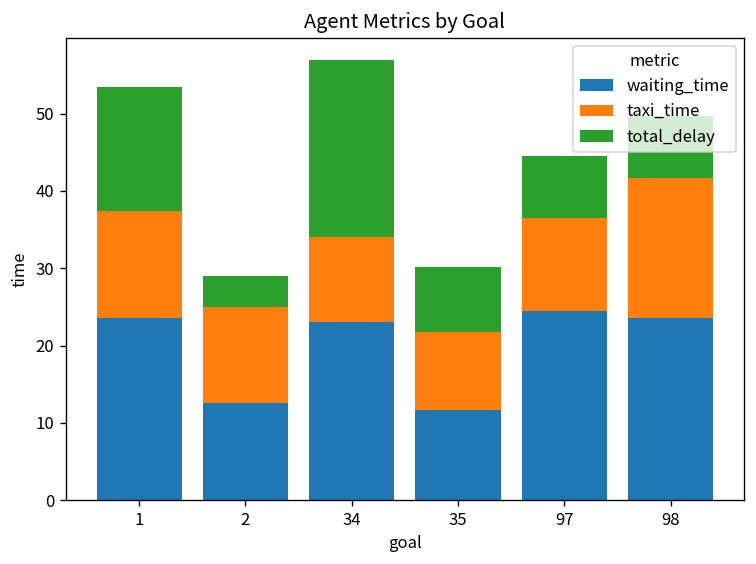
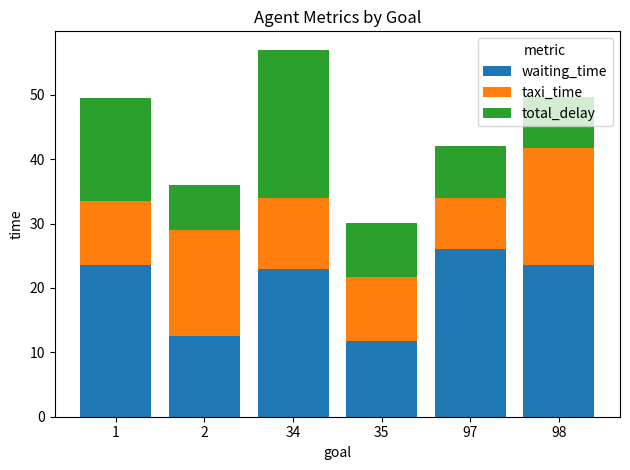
  {
    "waiting_time": {
      "1": 24,
      "2": 13,
      "34": 23,
      "35": 12,
-     "97": 25,
+     "97": 26,
      "98": 24
    },
    "taxi_time": {
-     "1": 14,
-     "2": 13,
+     "1": 10,
+     "2": 17,
      "34": 11,
      "35": 10,
-     "97": 12,
+     "97": 8,
      "98": 18
    },
    "total_delay": {
      "1": 16,
-     "2": 4,
+     "2": 7,
      "34": 23,
      "35": 8,
      "97": 8
    }
  }
